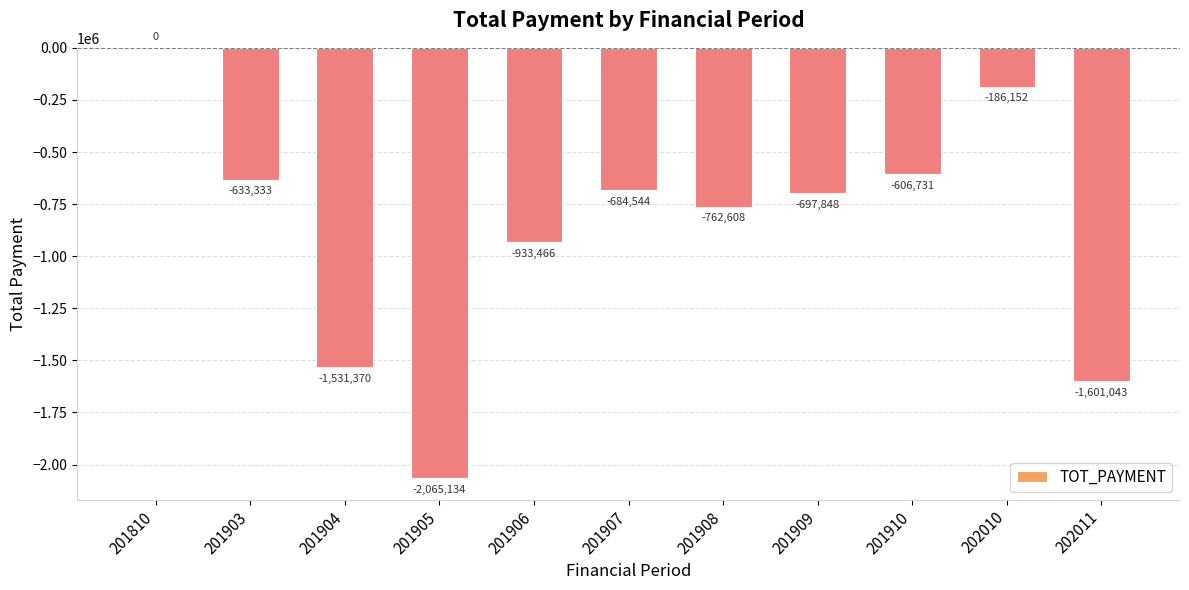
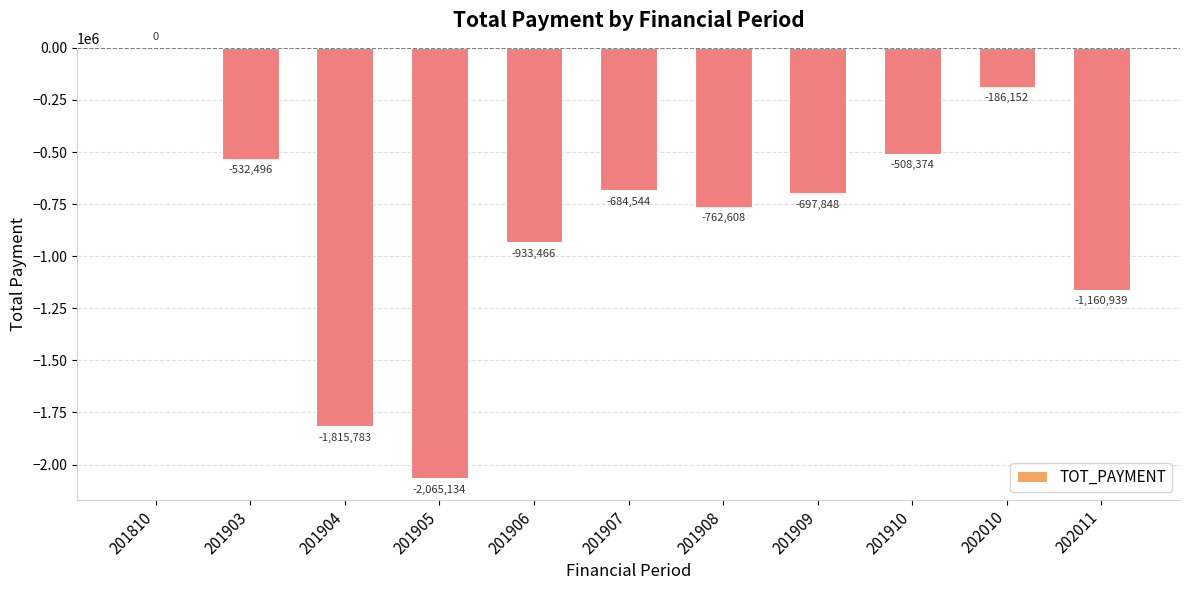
  {
    "201810": "0",
-   "201903": "-633,333",
-   "201904": "-1,531,370",
+   "201903": "-532,496",
+   "201904": "-1,815,783",
    "201905": "-2,065,134",
    "201906": "-933,466",
    "201907": "-684,544",
    "201908": "-762,608",
    "201909": "-697,848",
-   "201910": "-606,731",
+   "201910": "-508,374",
    "202010": "-186,152",
-   "202011": "-1,601,043"
+   "202011": "-1,160,939"
  }
